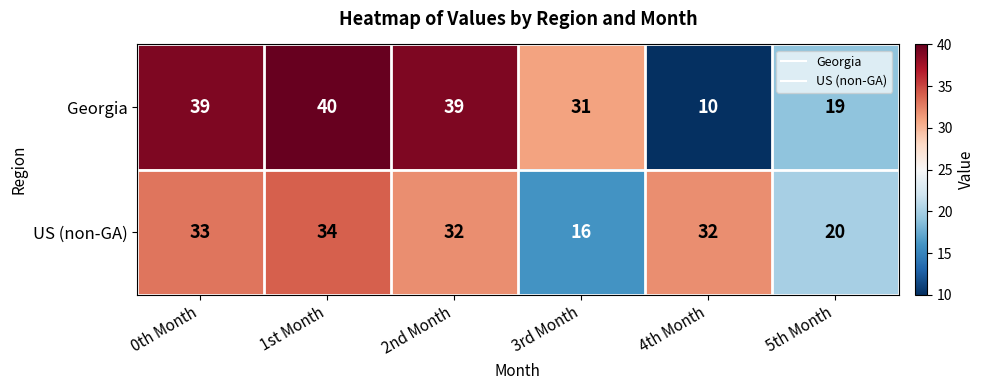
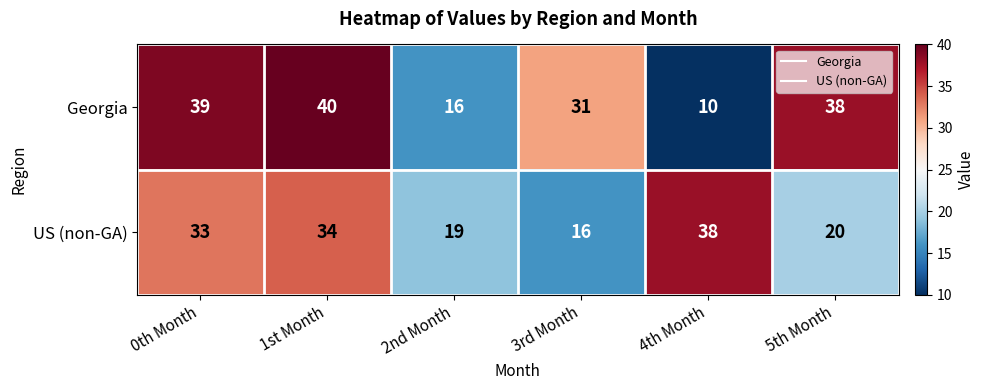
  {
    "Georgia": {
      "0th Month": 39,
      "1st Month": 40,
-     "2nd Month": 39,
+     "2nd Month": 16,
      "3rd Month": 31,
      "4th Month": 10,
-     "5th Month": 19
+     "5th Month": 38
    },
    "US (non-GA)": {
      "0th Month": 33,
      "1st Month": 34,
-     "2nd Month": 32,
+     "2nd Month": 19,
      "3rd Month": 16,
-     "4th Month": 32,
+     "4th Month": 38,
      "5th Month": 20
    }
  }
